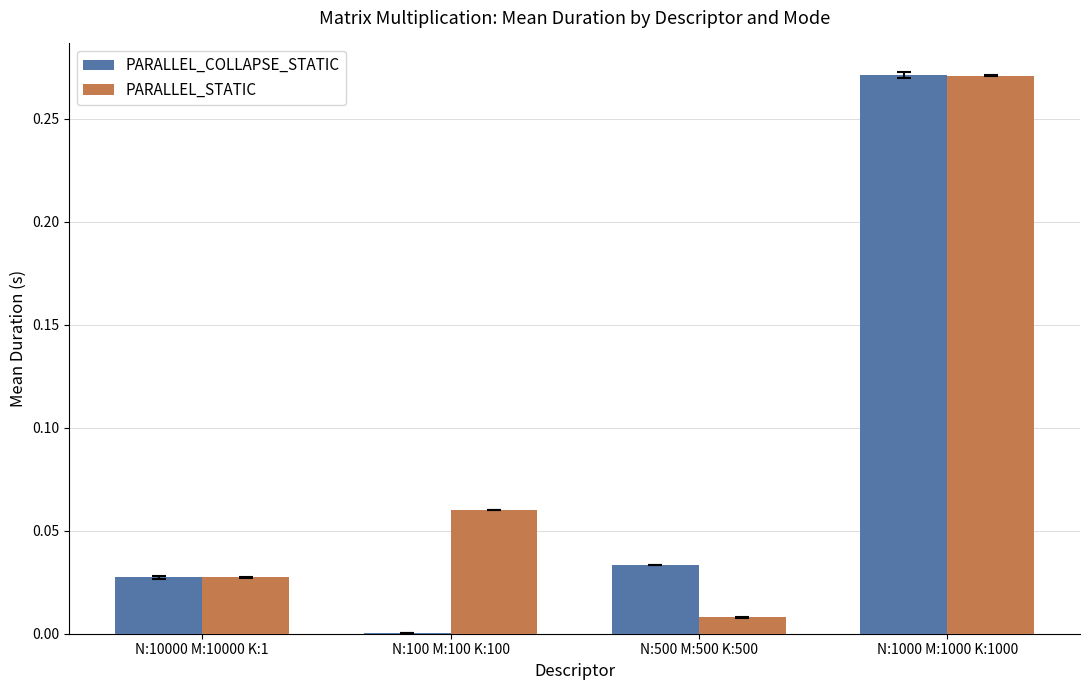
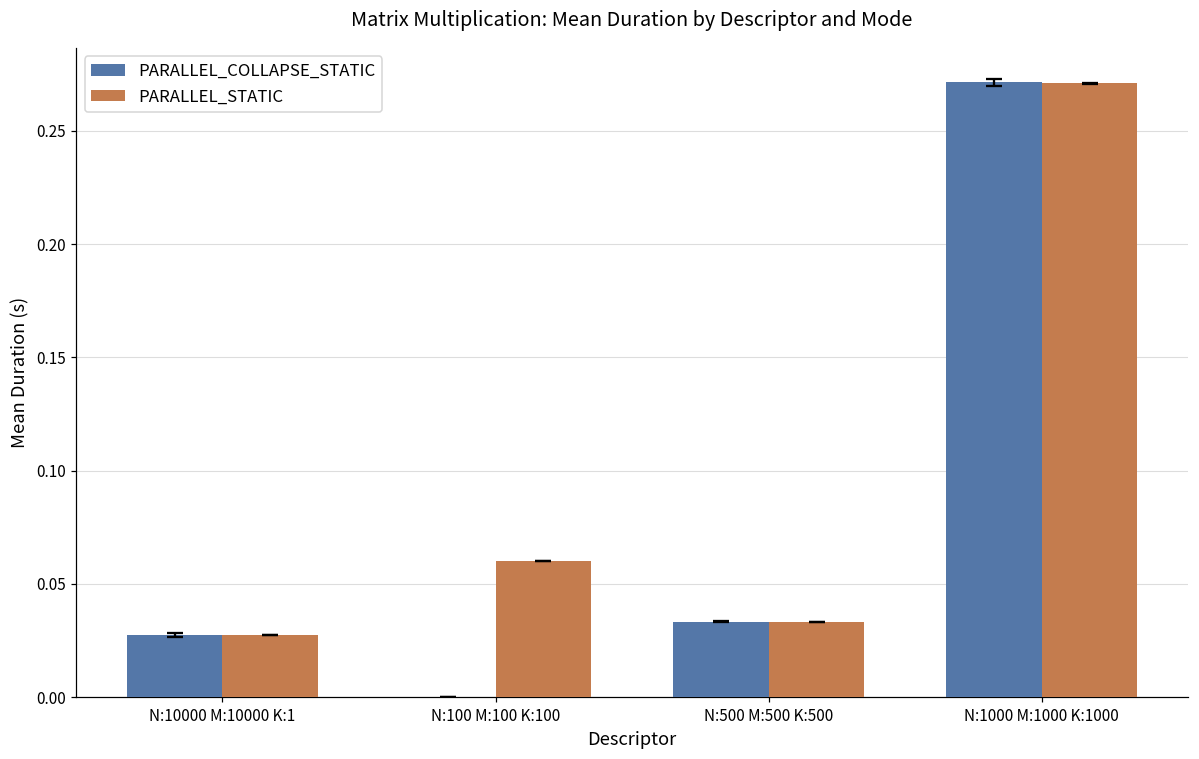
  {
    "PARALLEL_STATIC": {
      "N:10000 M:10000 K:1": 0.027,
      "N:100 M:100 K:100": 0.060,
-     "N:500 M:500 K:500": 0.008,
+     "N:500 M:500 K:500": 0.033,
      "N:1000 M:1000 K:1000": 0.271
    }
  }
